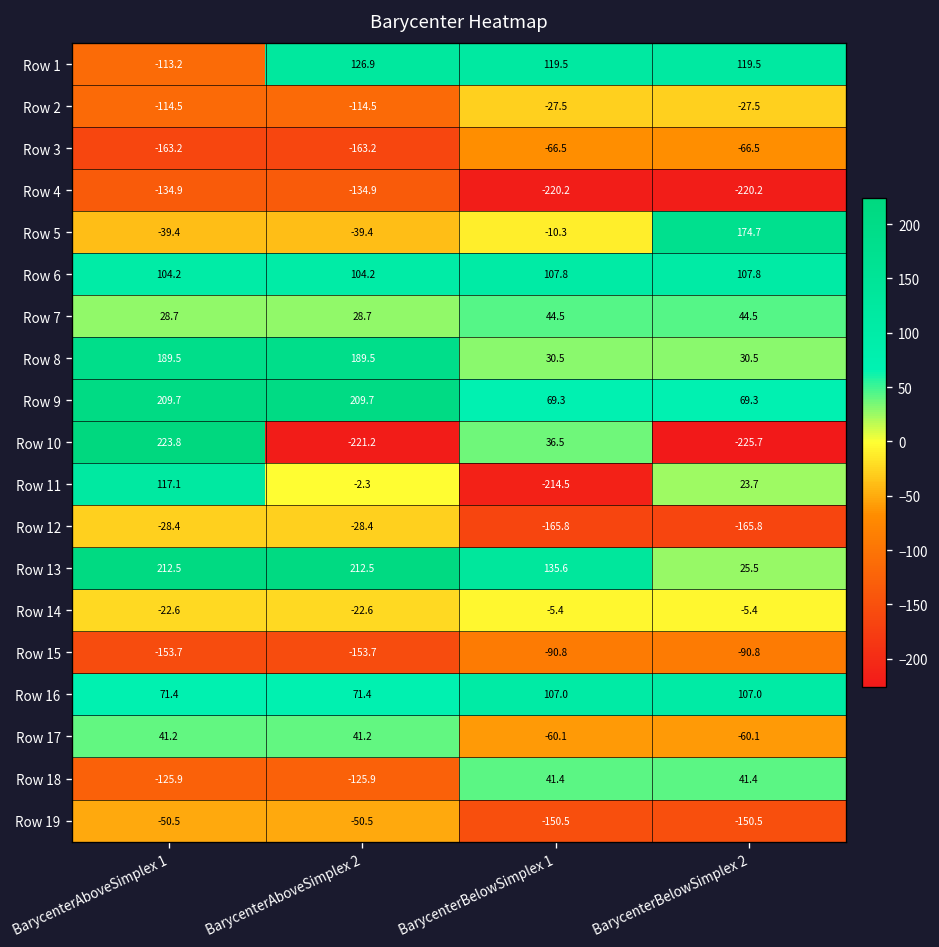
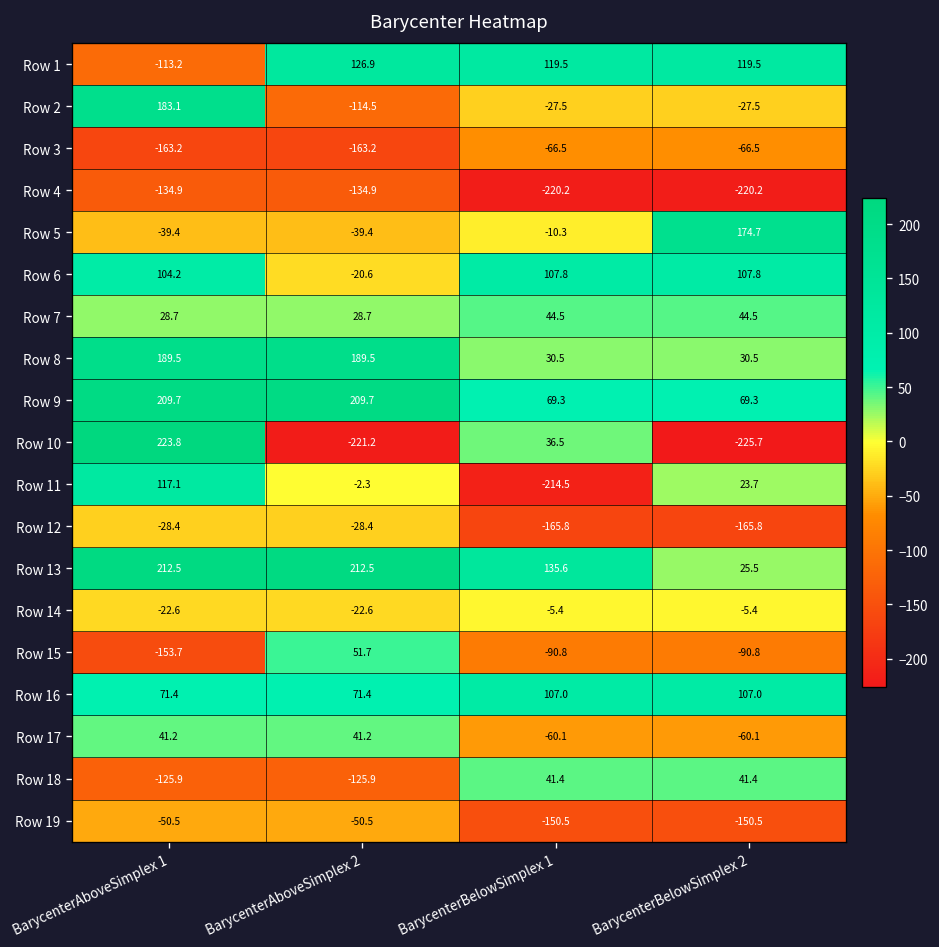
  {
    "Row 1": {
      "BarycenterAboveSimplex 1": -113.2,
      "BarycenterAboveSimplex 2": 126.9,
      "BarycenterBelowSimplex 1": 119.5,
      "BarycenterBelowSimplex 2": 119.5
    },
    "Row 2": {
-     "BarycenterAboveSimplex 1": -114.5,
+     "BarycenterAboveSimplex 1": 183.1,
      "BarycenterAboveSimplex 2": -114.5,
      "BarycenterBelowSimplex 1": -27.5,
      "BarycenterBelowSimplex 2": -27.5
    },
    "Row 3": {
      "BarycenterAboveSimplex 1": -163.2,
      "BarycenterAboveSimplex 2": -163.2,
      "BarycenterBelowSimplex 1": -66.5,
      "BarycenterBelowSimplex 2": -66.5
    },
    "Row 4": {
      "BarycenterAboveSimplex 1": -134.9,
      "BarycenterAboveSimplex 2": -134.9,
      "BarycenterBelowSimplex 1": -220.2,
      "BarycenterBelowSimplex 2": -220.2
    },
    "Row 5": {
      "BarycenterAboveSimplex 1": -39.4,
      "BarycenterAboveSimplex 2": -39.4,
      "BarycenterBelowSimplex 1": -10.3,
      "BarycenterBelowSimplex 2": 174.7
    },
    "Row 6": {
      "BarycenterAboveSimplex 1": 104.2,
-     "BarycenterAboveSimplex 2": 104.2,
+     "BarycenterAboveSimplex 2": -20.6,
      "BarycenterBelowSimplex 1": 107.8,
      "BarycenterBelowSimplex 2": 107.8
    },
    "Row 7": {
      "BarycenterAboveSimplex 1": 28.7,
      "BarycenterAboveSimplex 2": 28.7,
      "BarycenterBelowSimplex 1": 44.5,
      "BarycenterBelowSimplex 2": 44.5
    },
    "Row 8": {
      "BarycenterAboveSimplex 1": 189.5,
      "BarycenterAboveSimplex 2": 189.5,
      "BarycenterBelowSimplex 1": 30.5,
      "BarycenterBelowSimplex 2": 30.5
    },
    "Row 9": {
      "BarycenterAboveSimplex 1": 209.7,
      "BarycenterAboveSimplex 2": 209.7,
      "BarycenterBelowSimplex 1": 69.3,
      "BarycenterBelowSimplex 2": 69.3
    },
    "Row 10": {
      "BarycenterAboveSimplex 1": 223.8,
      "BarycenterAboveSimplex 2": -221.2,
      "BarycenterBelowSimplex 1": 36.5,
      "BarycenterBelowSimplex 2": -225.7
    },
    "Row 11": {
      "BarycenterAboveSimplex 1": 117.1,
      "BarycenterAboveSimplex 2": -2.3,
      "BarycenterBelowSimplex 1": -214.5,
      "BarycenterBelowSimplex 2": 23.7
    },
    "Row 12": {
      "BarycenterAboveSimplex 1": -28.4,
      "BarycenterAboveSimplex 2": -28.4,
      "BarycenterBelowSimplex 1": -165.8,
      "BarycenterBelowSimplex 2": -165.8
    },
    "Row 13": {
      "BarycenterAboveSimplex 1": 212.5,
      "BarycenterAboveSimplex 2": 212.5,
      "BarycenterBelowSimplex 1": 135.6,
      "BarycenterBelowSimplex 2": 25.5
    },
    "Row 14": {
      "BarycenterAboveSimplex 1": -22.6,
      "BarycenterAboveSimplex 2": -22.6,
      "BarycenterBelowSimplex 1": -5.4,
      "BarycenterBelowSimplex 2": -5.4
    },
    "Row 15": {
      "BarycenterAboveSimplex 1": -153.7,
-     "BarycenterAboveSimplex 2": -153.7,
+     "BarycenterAboveSimplex 2": 51.7,
      "BarycenterBelowSimplex 1": -90.8,
      "BarycenterBelowSimplex 2": -90.8
    },
    "Row 16": {
      "BarycenterAboveSimplex 1": 71.4,
      "BarycenterAboveSimplex 2": 71.4,
      "BarycenterBelowSimplex 1": 107.0,
      "BarycenterBelowSimplex 2": 107.0
    },
    "Row 17": {
      "BarycenterAboveSimplex 1": 41.2,
      "BarycenterAboveSimplex 2": 41.2,
      "BarycenterBelowSimplex 1": -60.1,
      "BarycenterBelowSimplex 2": -60.1
    },
    "Row 18": {
      "BarycenterAboveSimplex 1": -125.9,
      "BarycenterAboveSimplex 2": -125.9,
      "BarycenterBelowSimplex 1": 41.4,
      "BarycenterBelowSimplex 2": 41.4
    },
    "Row 19": {
      "BarycenterAboveSimplex 1": -50.5,
      "BarycenterAboveSimplex 2": -50.5,
      "BarycenterBelowSimplex 1": -150.5,
      "BarycenterBelowSimplex 2": -150.5
    }
  }
